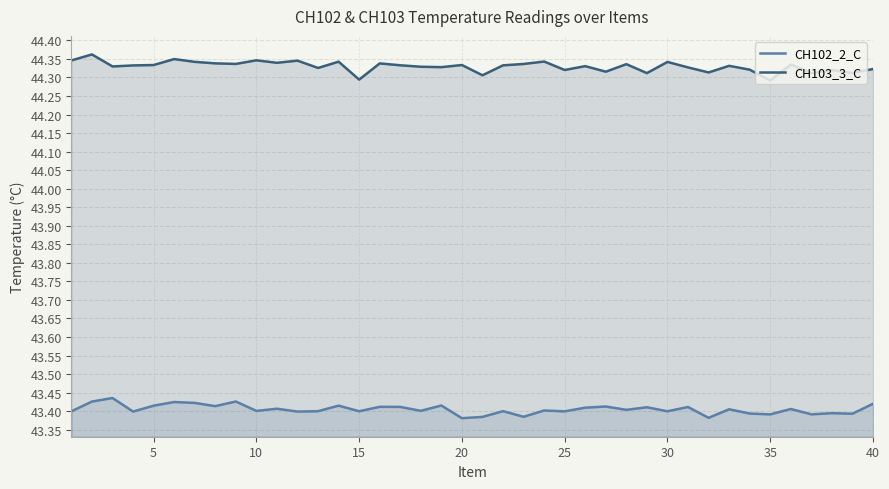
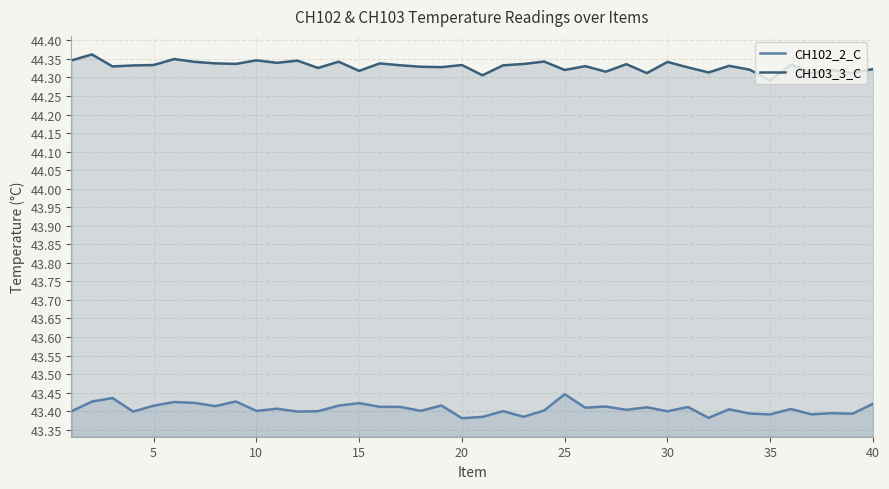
  {
    "CH102_2_C": {
      "5": 43.41,
      "10": 43.40,
-     "15": 43.40,
+     "15": 43.42,
      "20": 43.38,
-     "25": 43.40,
+     "25": 43.45,
      "30": 43.40,
      "35": 43.39,
      "40": 43.42
    },
    "CH103_3_C": {
      "5": 44.33,
      "10": 44.35,
-     "15": 44.29,
+     "15": 44.32,
      "20": 44.33,
      "25": 44.32,
      "30": 44.34,
      "40": 44.32
    }
  }
